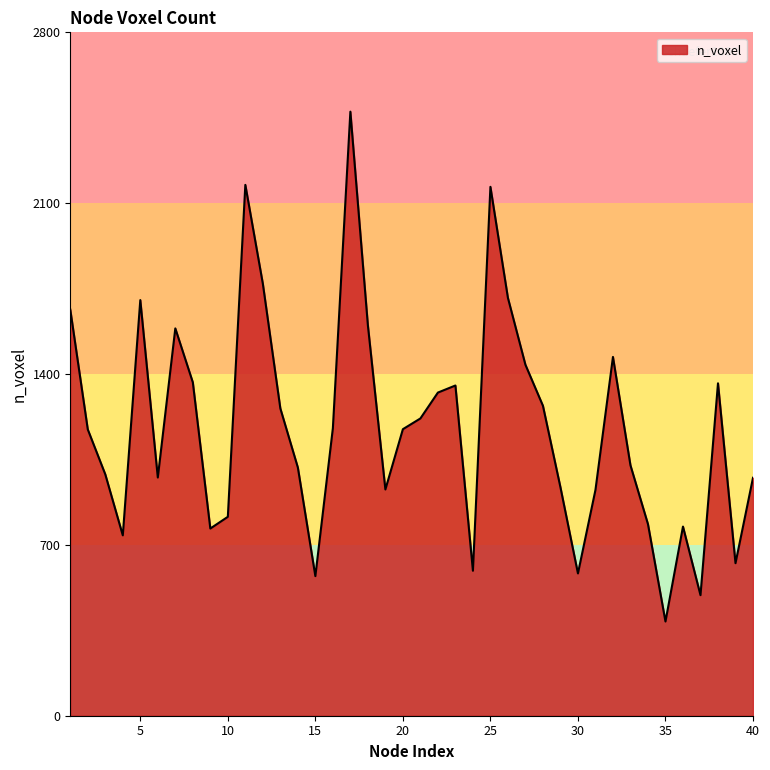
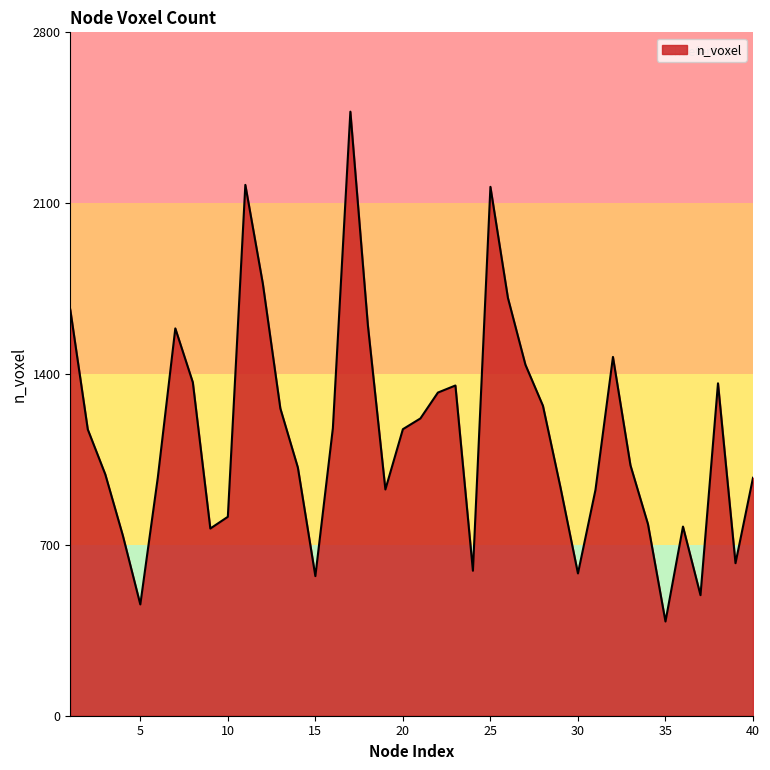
  {
-   "5": 1700,
+   "5": 460,
    "10": 820,
    "15": 570,
    "20": 1170,
    "25": 2170,
    "30": 580,
    "35": 390,
    "40": 980
  }
